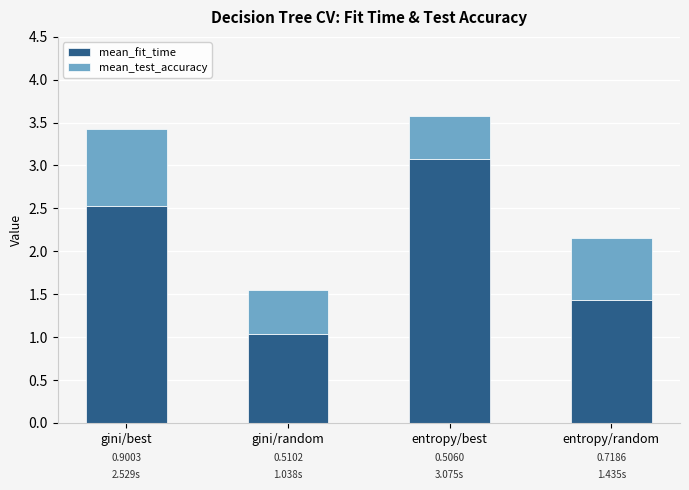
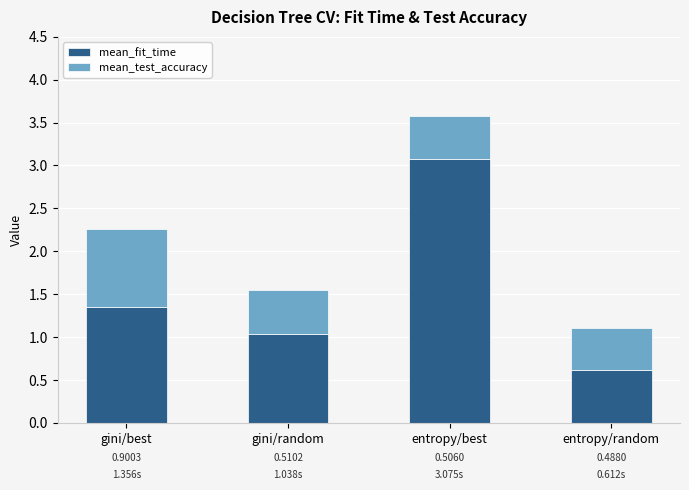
  {
    "mean_fit_time": {
-     "gini/best": "2.529s",
-     "entropy/random": "1.435s"
+     "gini/best": "1.356s",
+     "entropy/random": "0.612s"
    },
    "mean_test_accuracy": {
-     "entropy/random": "0.7186"
+     "entropy/random": "0.4880"
    }
  }
